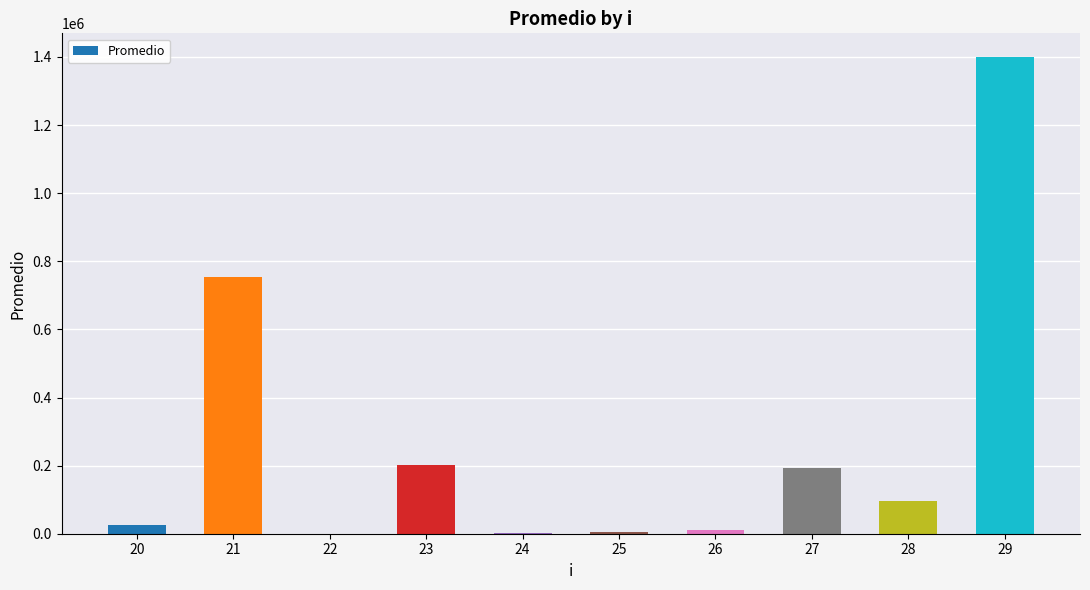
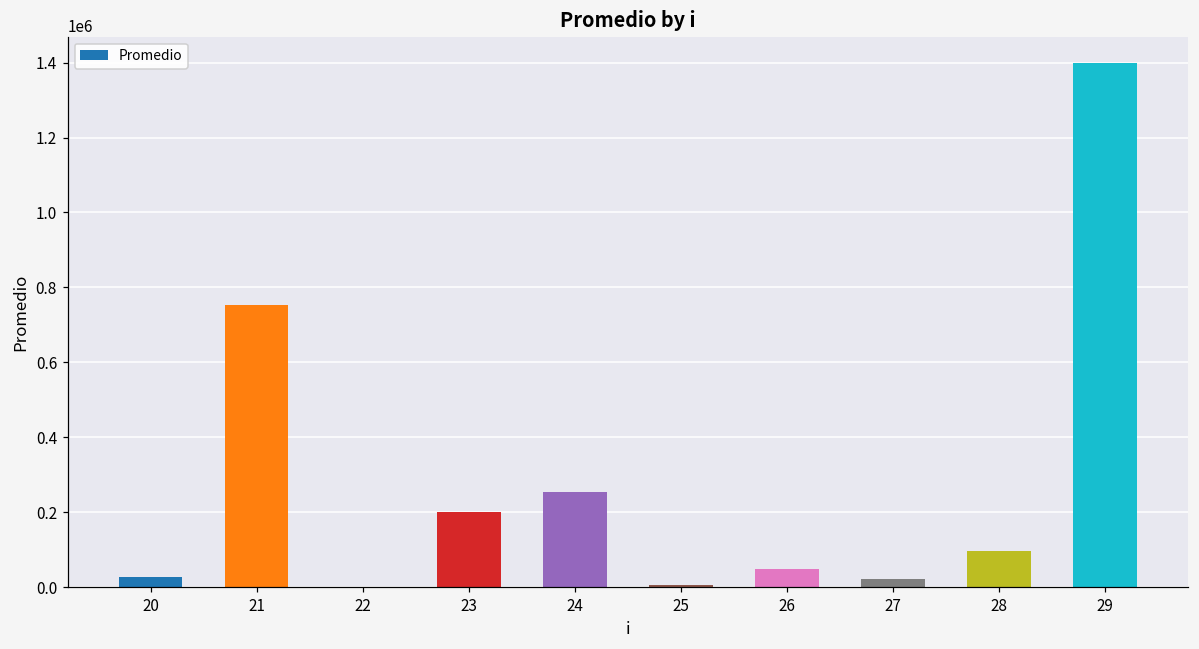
  {
    "20": 30000,
    "21": 750000,
    "23": 200000,
-   "24": 0,
-   "26": 10000,
-   "27": 190000,
+   "24": 250000,
+   "26": 50000,
+   "27": 20000,
    "28": 100000,
    "29": 1400000
  }
